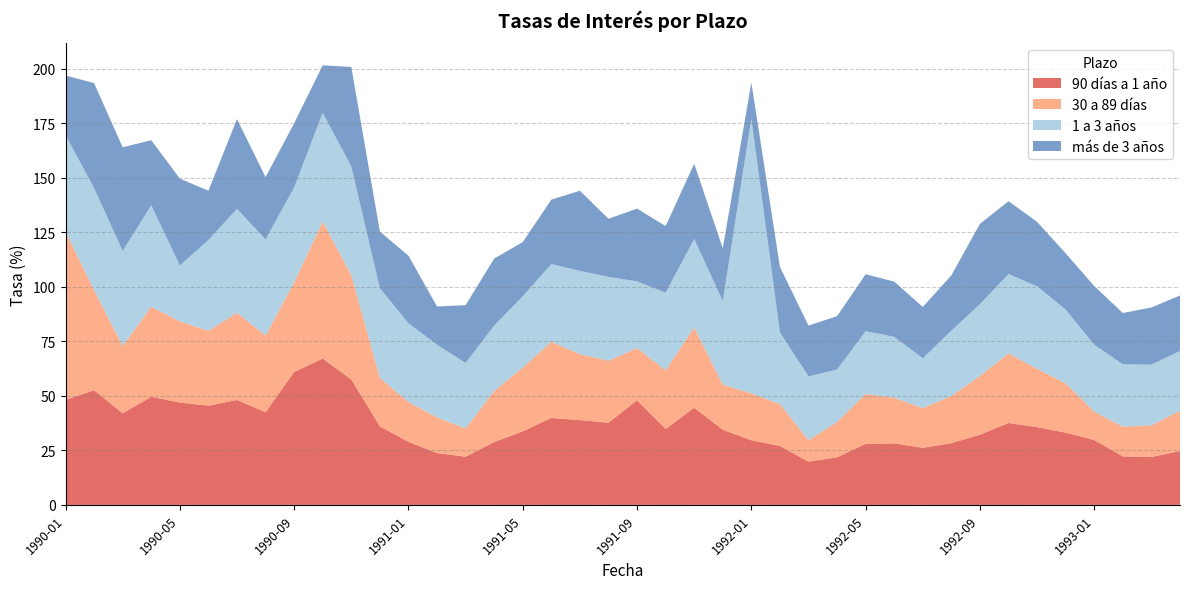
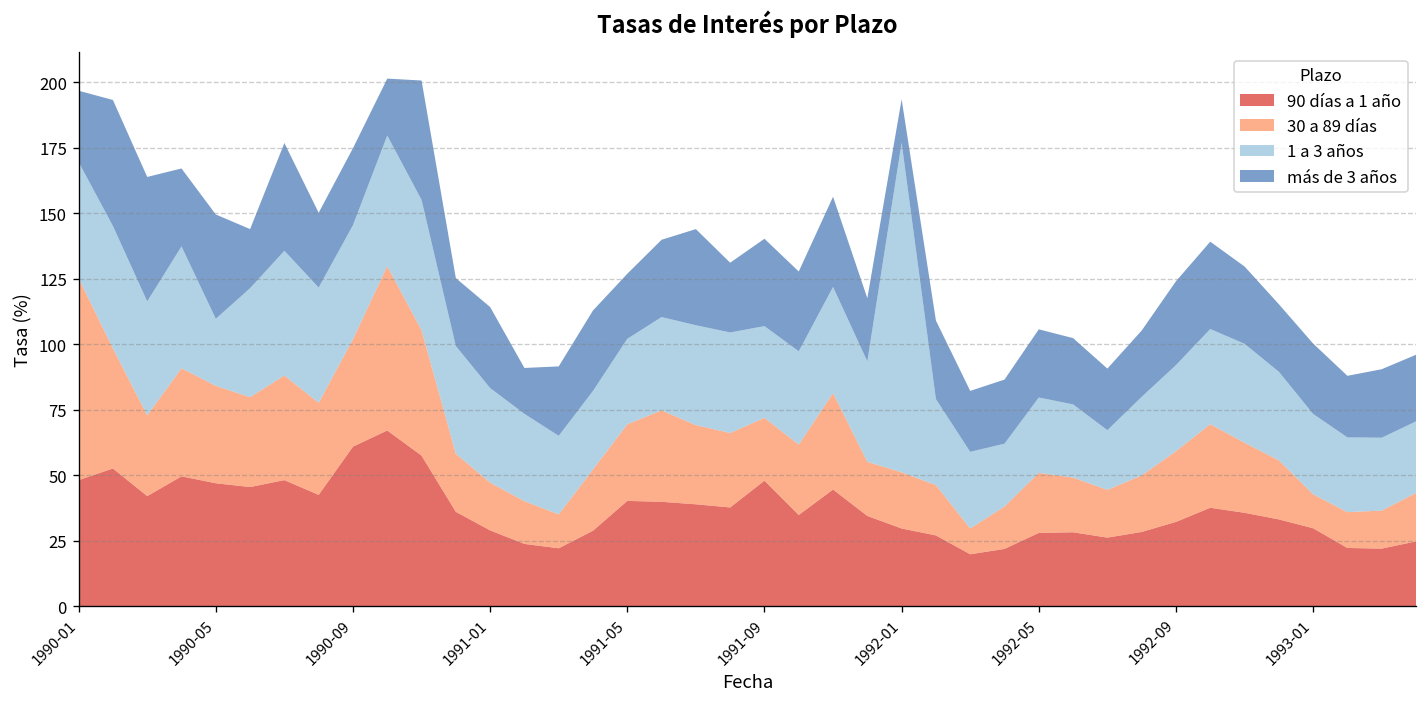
  {
    "90 días a 1 año": {
      "1990-01": 48,
      "1990-05": 47,
      "1990-09": 61,
      "1991-01": 29,
-     "1991-05": 34,
+     "1991-05": 40,
      "1991-09": 48,
      "1992-01": 30,
      "1992-05": 28,
      "1992-09": 32,
      "1993-01": 30
    },
    "30 a 89 días": {
      "1990-01": 77,
      "1990-05": 37,
      "1990-09": 41,
      "1991-01": 18,
      "1991-05": 29,
      "1991-09": 24,
      "1992-01": 21,
      "1992-05": 23,
      "1992-09": 27,
      "1993-01": 13
    },
    "1 a 3 años": {
      "1990-01": 44,
      "1990-05": 26,
      "1990-09": 44,
      "1991-01": 36,
      "1991-05": 33,
-     "1991-09": 31,
+     "1991-09": 35,
      "1992-01": 126,
      "1992-05": 29,
      "1992-09": 33,
      "1993-01": 31
    },
    "más de 3 años": {
      "1990-01": 27,
      "1990-05": 40,
      "1990-09": 29,
      "1991-01": 31,
      "1991-05": 25,
      "1991-09": 33,
      "1992-01": 17,
      "1992-05": 26,
-     "1992-09": 37,
+     "1992-09": 32,
      "1993-01": 27
    }
  }
